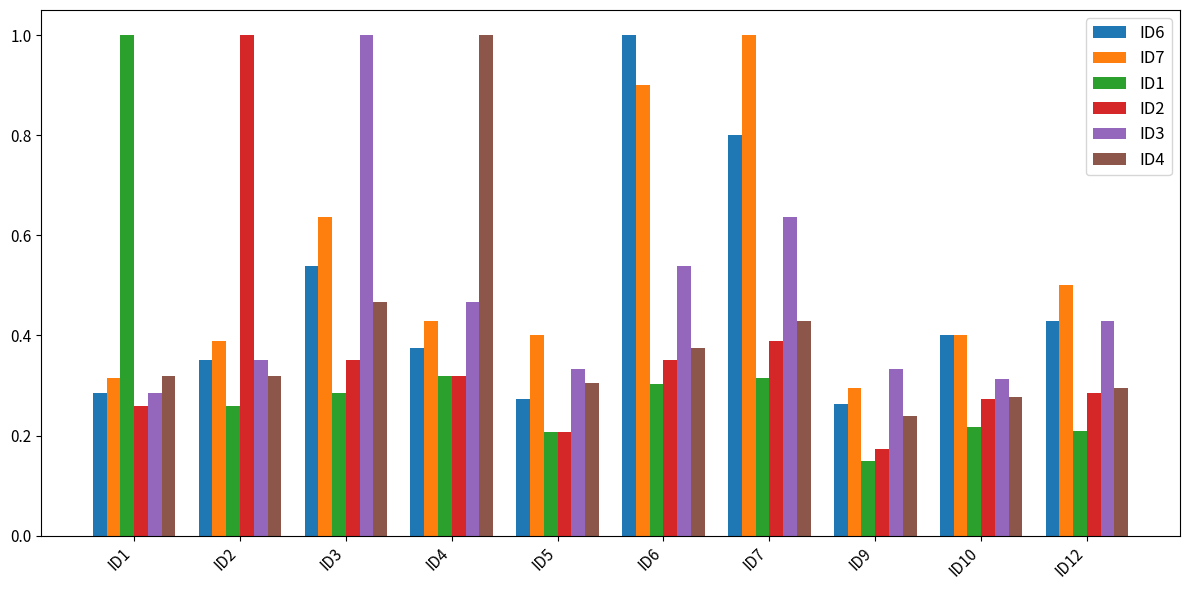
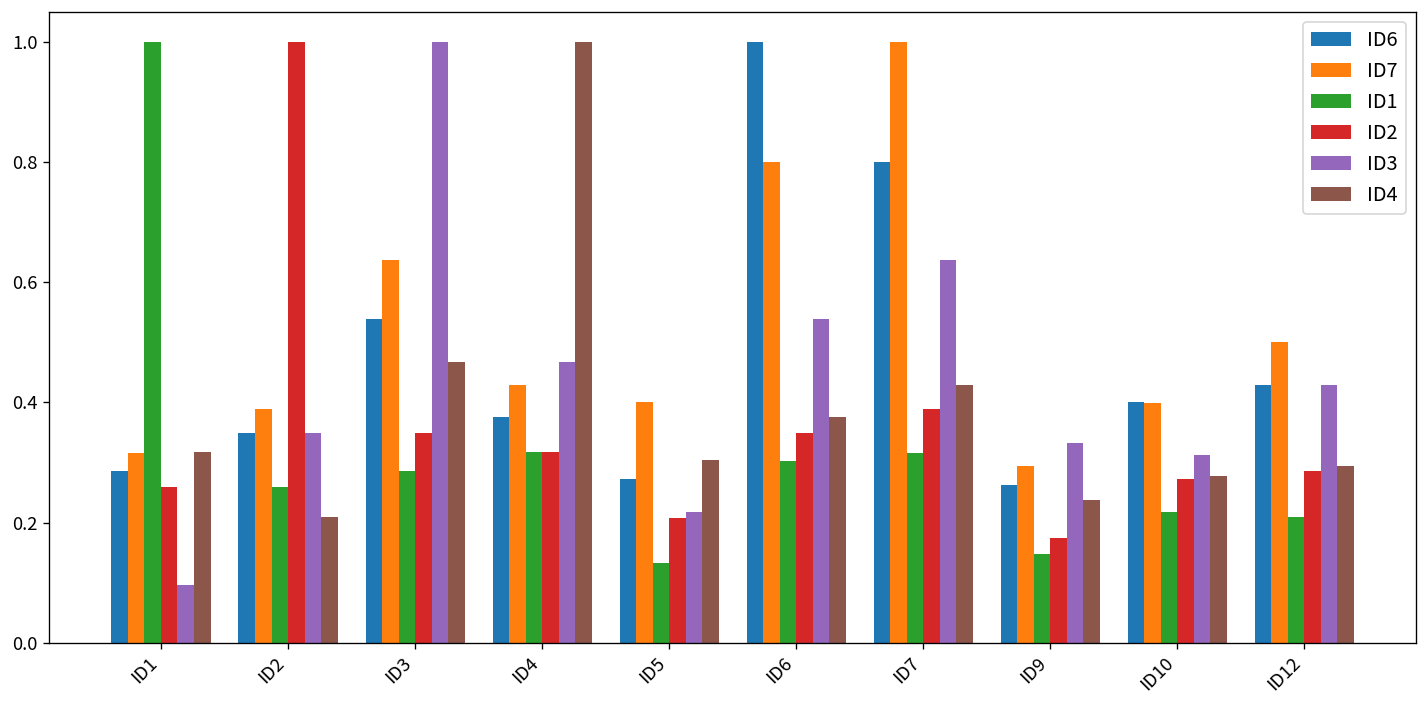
  {
    "ID6": {
      "ID1": 0.29,
      "ID2": 0.35,
      "ID3": 0.54,
      "ID4": 0.38,
      "ID5": 0.27,
      "ID6": 1.00,
      "ID7": 0.80,
      "ID9": 0.26,
      "ID10": 0.40,
      "ID12": 0.43
    },
    "ID7": {
      "ID1": 0.32,
      "ID2": 0.39,
      "ID3": 0.64,
      "ID4": 0.43,
      "ID5": 0.4,
-     "ID6": 0.9,
+     "ID6": 0.8,
      "ID7": 1.0,
      "ID9": 0.29,
      "ID10": 0.4,
      "ID12": 0.5
    },
    "ID1": {
      "ID1": 1.00,
      "ID2": 0.26,
      "ID3": 0.29,
      "ID4": 0.32,
-     "ID5": 0.21,
+     "ID5": 0.13,
      "ID6": 0.30,
      "ID7": 0.32,
      "ID9": 0.15,
      "ID10": 0.22,
      "ID12": 0.21
    },
    "ID2": {
      "ID1": 0.26,
      "ID2": 1.00,
      "ID3": 0.35,
      "ID4": 0.32,
      "ID5": 0.21,
      "ID6": 0.35,
      "ID7": 0.39,
      "ID9": 0.17,
      "ID10": 0.27,
      "ID12": 0.29
    },
    "ID3": {
-     "ID1": 0.29,
+     "ID1": 0.10,
      "ID2": 0.35,
      "ID3": 1.00,
      "ID4": 0.47,
-     "ID5": 0.33,
+     "ID5": 0.22,
      "ID6": 0.54,
      "ID7": 0.64,
      "ID9": 0.33,
      "ID10": 0.31,
      "ID12": 0.43
    },
    "ID4": {
      "ID1": 0.32,
-     "ID2": 0.32,
+     "ID2": 0.21,
      "ID3": 0.47,
      "ID4": 1.00,
      "ID5": 0.30,
      "ID6": 0.38,
      "ID7": 0.43,
      "ID9": 0.24,
      "ID10": 0.28,
      "ID12": 0.29
    }
  }
